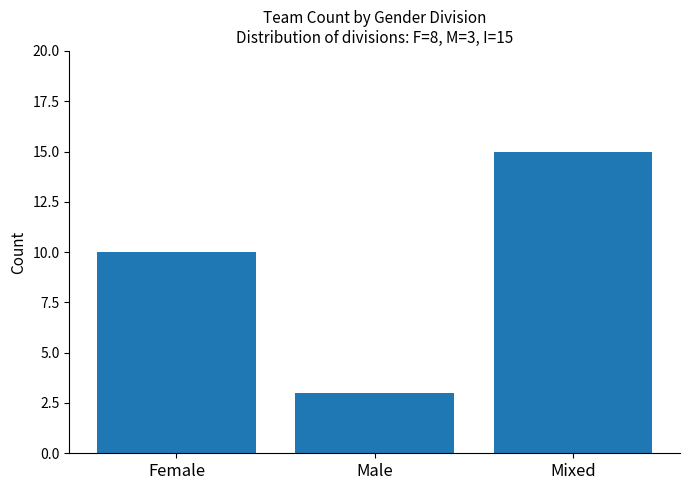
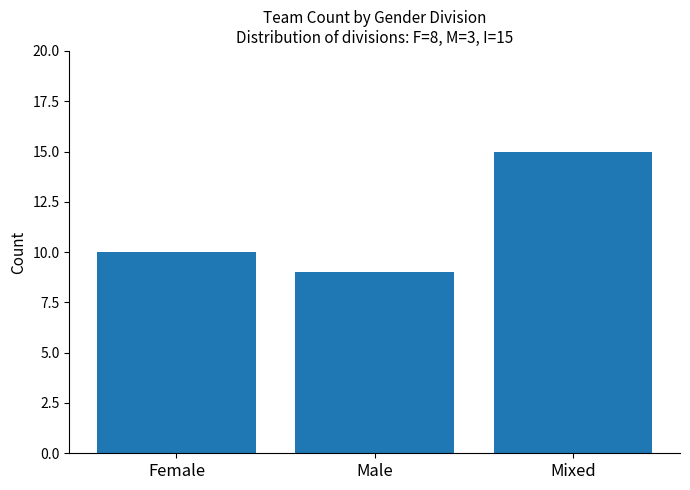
  {
    "Female": 10,
-   "Male": 3,
+   "Male": 9,
    "Mixed": 15
  }
